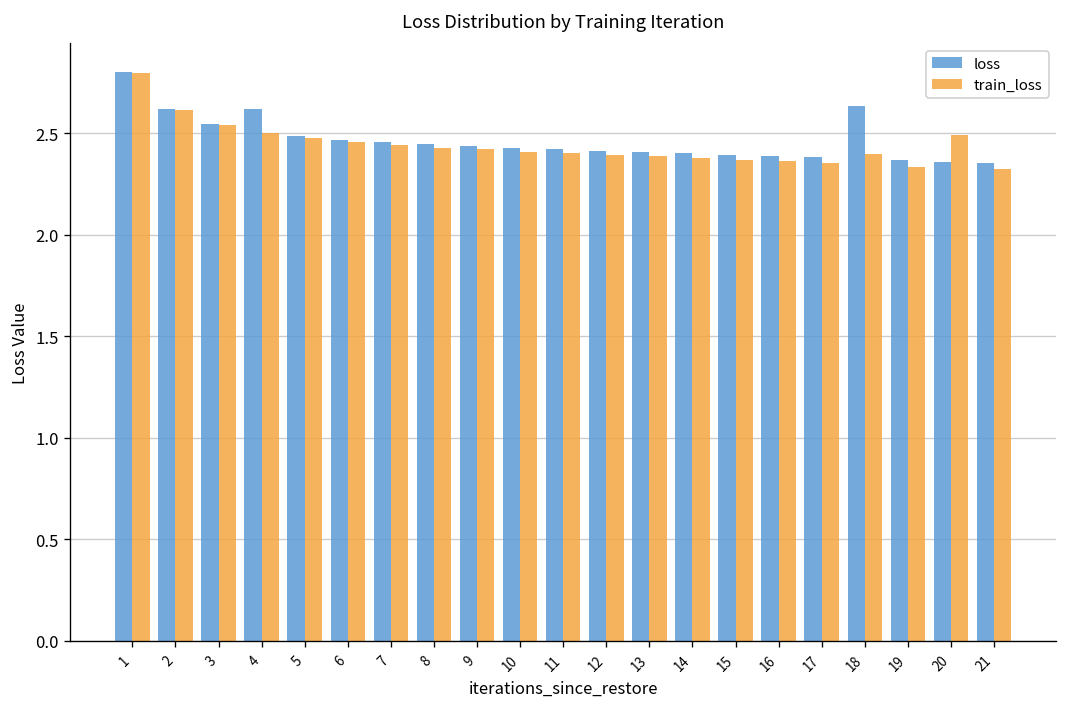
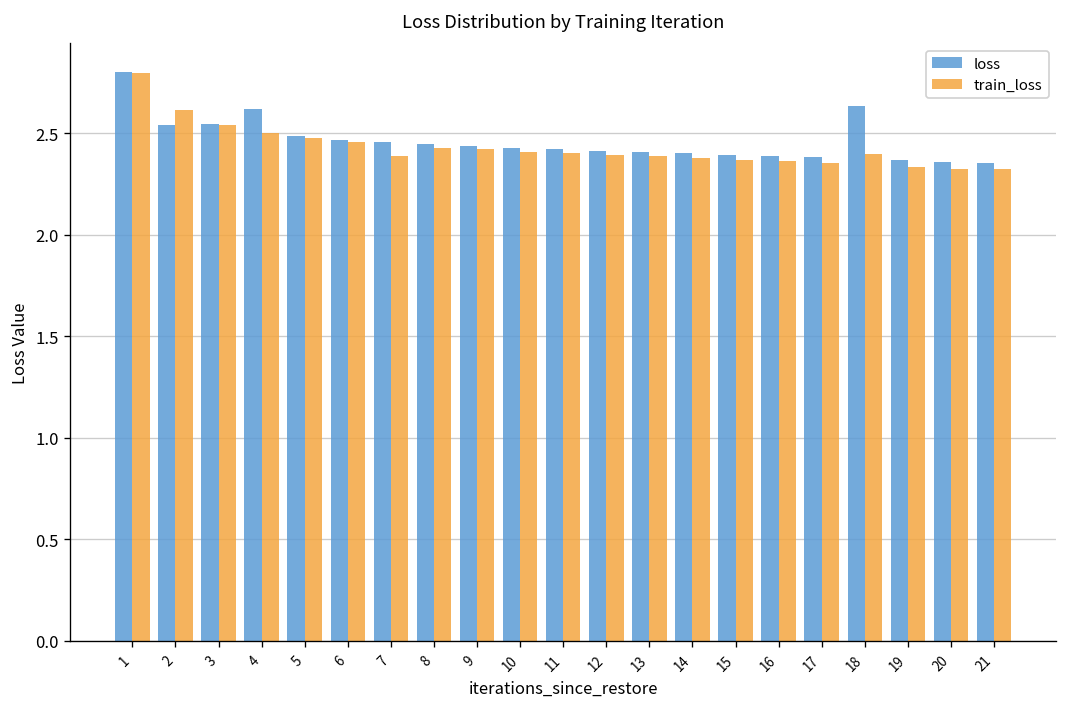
  {
    "loss": {
      "1": 2.80,
-     "2": 2.62,
+     "2": 2.54,
      "3": 2.55,
      "4": 2.62,
      "5": 2.48,
      "6": 2.47,
      "7": 2.46,
      "8": 2.44,
      "9": 2.44,
      "10": 2.43,
      "11": 2.42,
      "12": 2.41,
      "13": 2.41,
      "14": 2.40,
      "15": 2.39,
      "16": 2.39,
      "17": 2.38,
      "18": 2.63,
      "19": 2.37,
      "20": 2.36,
      "21": 2.36
    },
    "train_loss": {
      "1": 2.80,
      "2": 2.61,
      "3": 2.54,
      "4": 2.50,
      "5": 2.48,
      "6": 2.46,
-     "7": 2.44,
+     "7": 2.39,
      "8": 2.43,
      "9": 2.42,
      "10": 2.41,
      "11": 2.40,
      "12": 2.39,
      "13": 2.39,
      "14": 2.38,
      "15": 2.37,
      "16": 2.36,
      "17": 2.35,
      "18": 2.40,
      "19": 2.34,
-     "20": 2.49,
+     "20": 2.32,
      "21": 2.32
    }
  }
